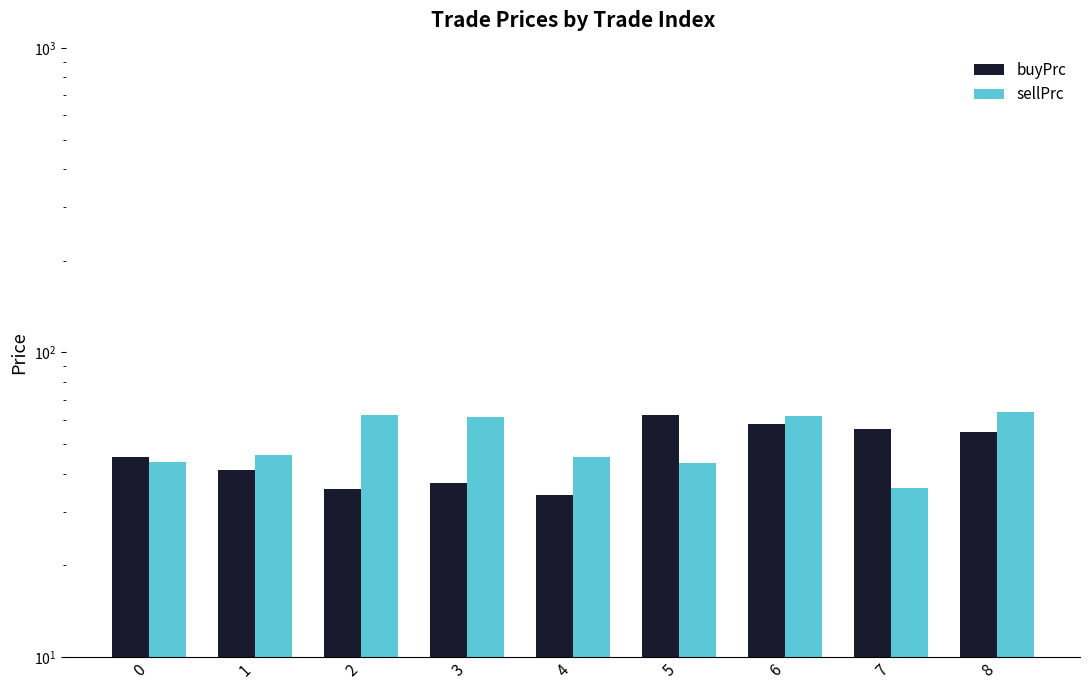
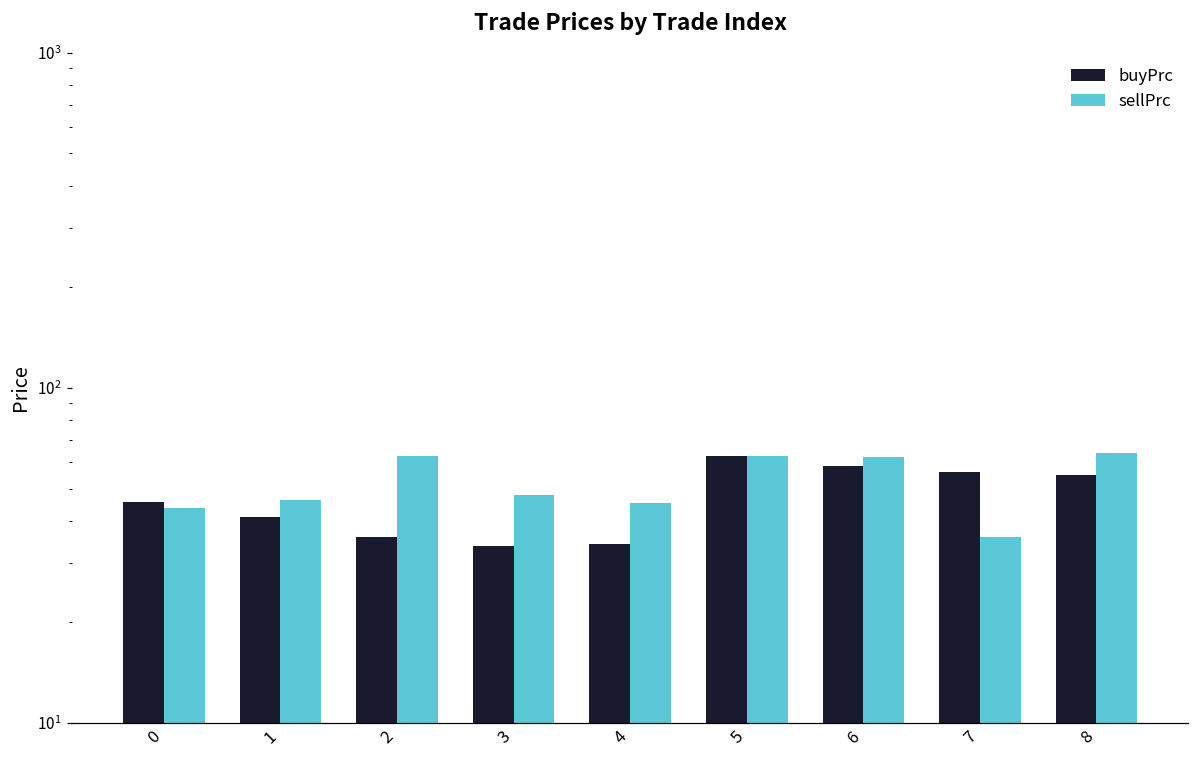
  {
    "buyPrc": {
      "0": 45,
      "1": 41,
      "2": 36,
-     "3": 37,
+     "3": 34,
      "4": 34,
      "5": 63,
      "6": 58,
      "7": 56,
      "8": 55
    },
    "sellPrc": {
      "0": 44,
      "1": 46,
      "2": 62,
-     "3": 61,
+     "3": 48,
      "4": 45,
-     "5": 43,
+     "5": 63,
      "6": 62,
      "7": 36,
      "8": 64
    }
  }
